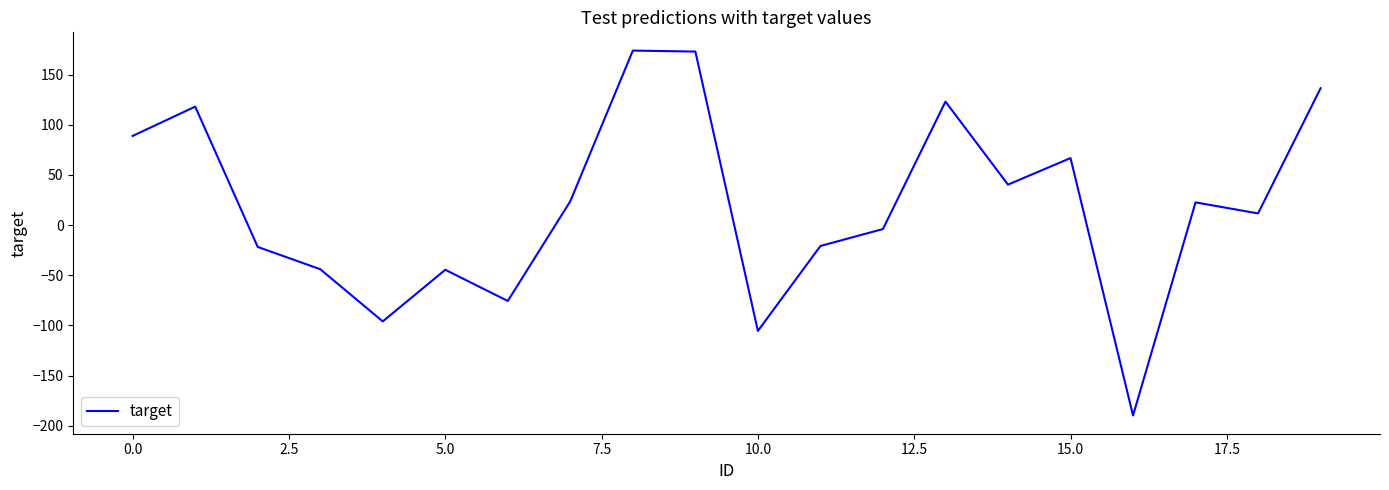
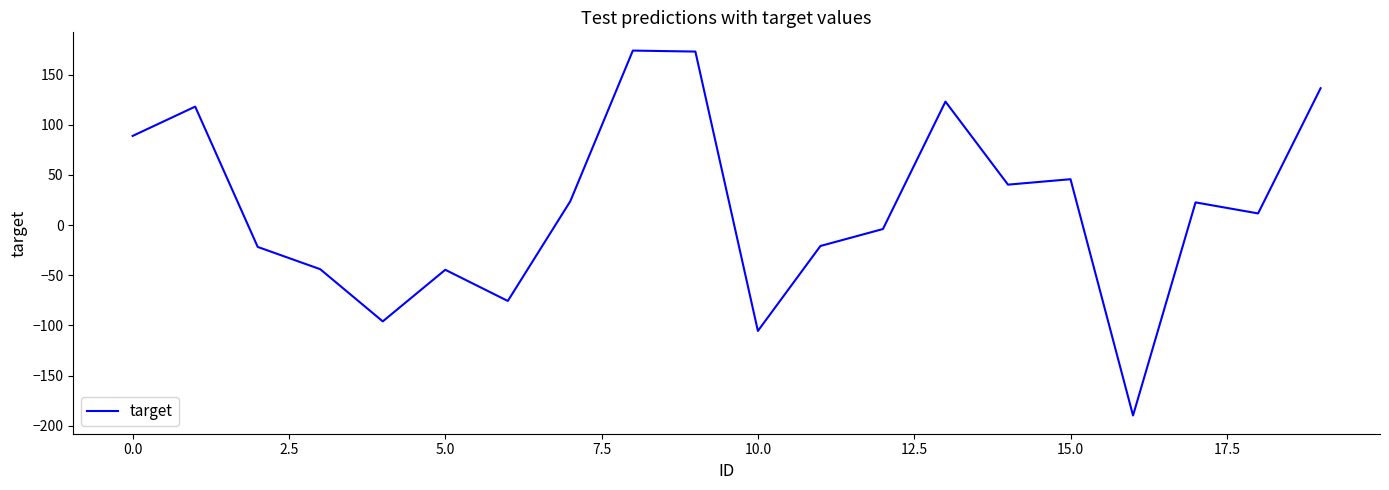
  {
    "0.0": 89,
    "5.0": -45,
    "10.0": -105,
-   "15.0": 67
+   "15.0": 46
  }
